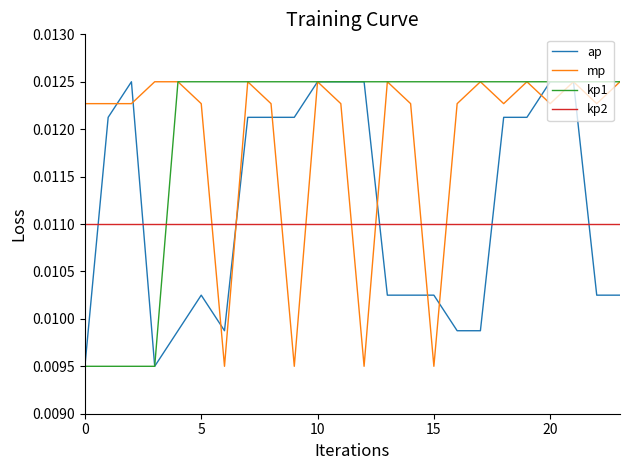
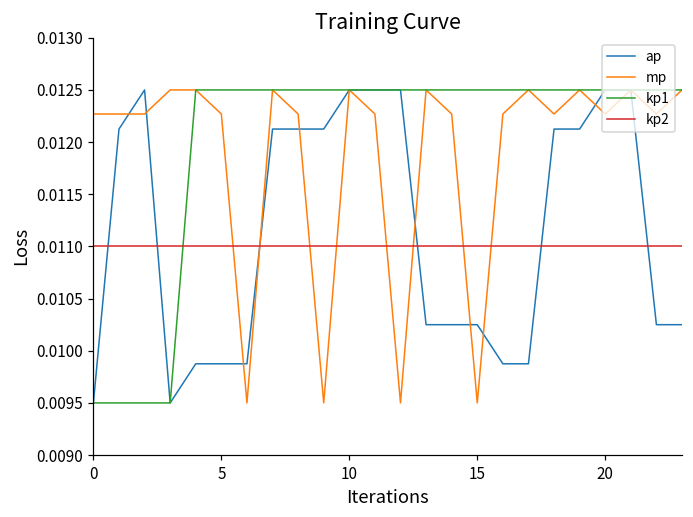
  {
    "ap": {
-     "5": 0.0103,
+     "5": 0.0099,
      "15": 0.0103
    },
    "mp": {
      "0": 0.0123,
      "5": 0.0123,
      "15": 0.0095
    },
    "kp1": {
      "5": 0.0125,
      "15": 0.0125
    },
    "kp2": {
      "0": 0.0110,
      "5": 0.0110,
      "10": 0.0110,
      "15": 0.0110,
      "20": 0.0110
    }
  }
